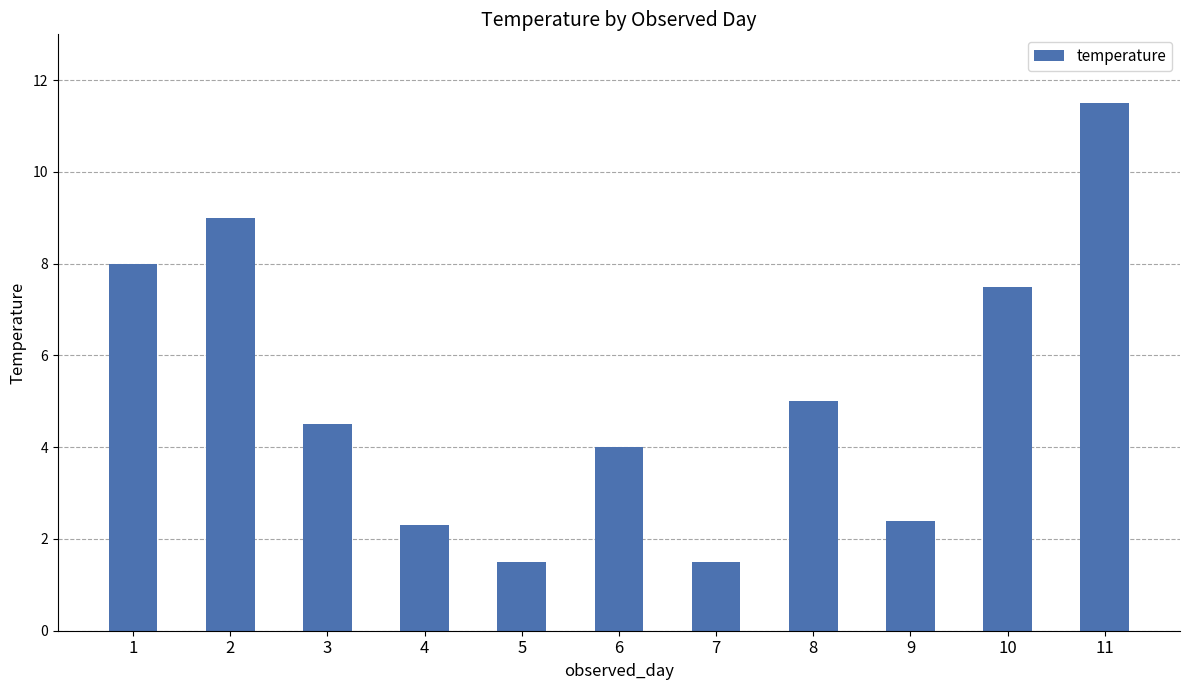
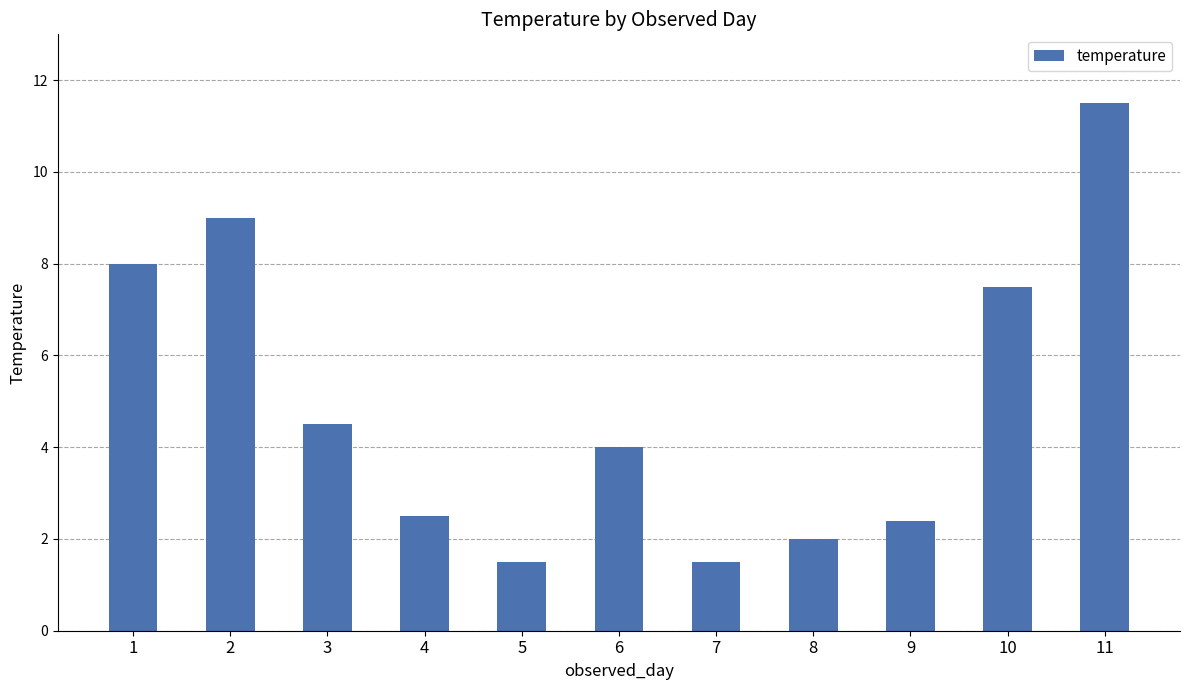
  {
    "1": 8.0,
    "2": 9.0,
    "3": 4.5,
-   "4": 2.3,
+   "4": 2.5,
    "5": 1.5,
    "6": 4.0,
    "7": 1.5,
-   "8": 5,
+   "8": 2,
    "9": 2.4,
    "10": 7.5,
    "11": 11.5
  }
